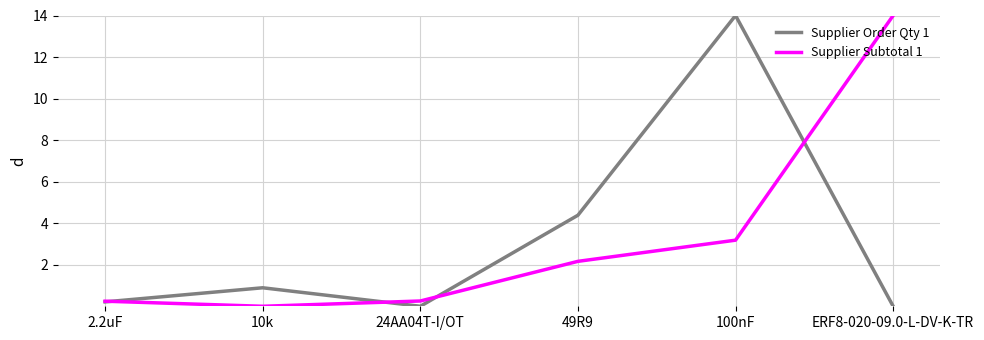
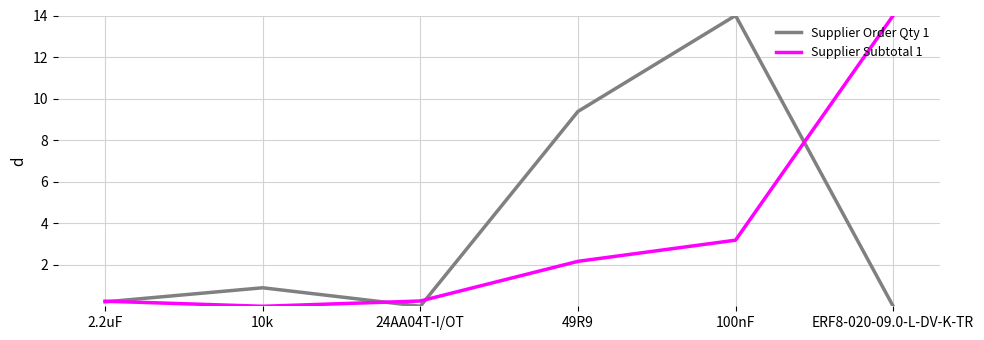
  {
    "Supplier Order Qty 1": {
      "10k": 0.9,
      "24AA04T-I/OT": 0.0,
-     "49R9": 4.4,
+     "49R9": 9.4,
      "100nF": 14.0,
      "ERF8-020-09.0-L-DV-K-TR": 0.0
    },
    "Supplier Subtotal 1": {
      "10k": 0.0,
      "24AA04T-I/OT": 0.3,
      "49R9": 2.2,
      "100nF": 3.2,
      "ERF8-020-09.0-L-DV-K-TR": 14.0
    }
  }
